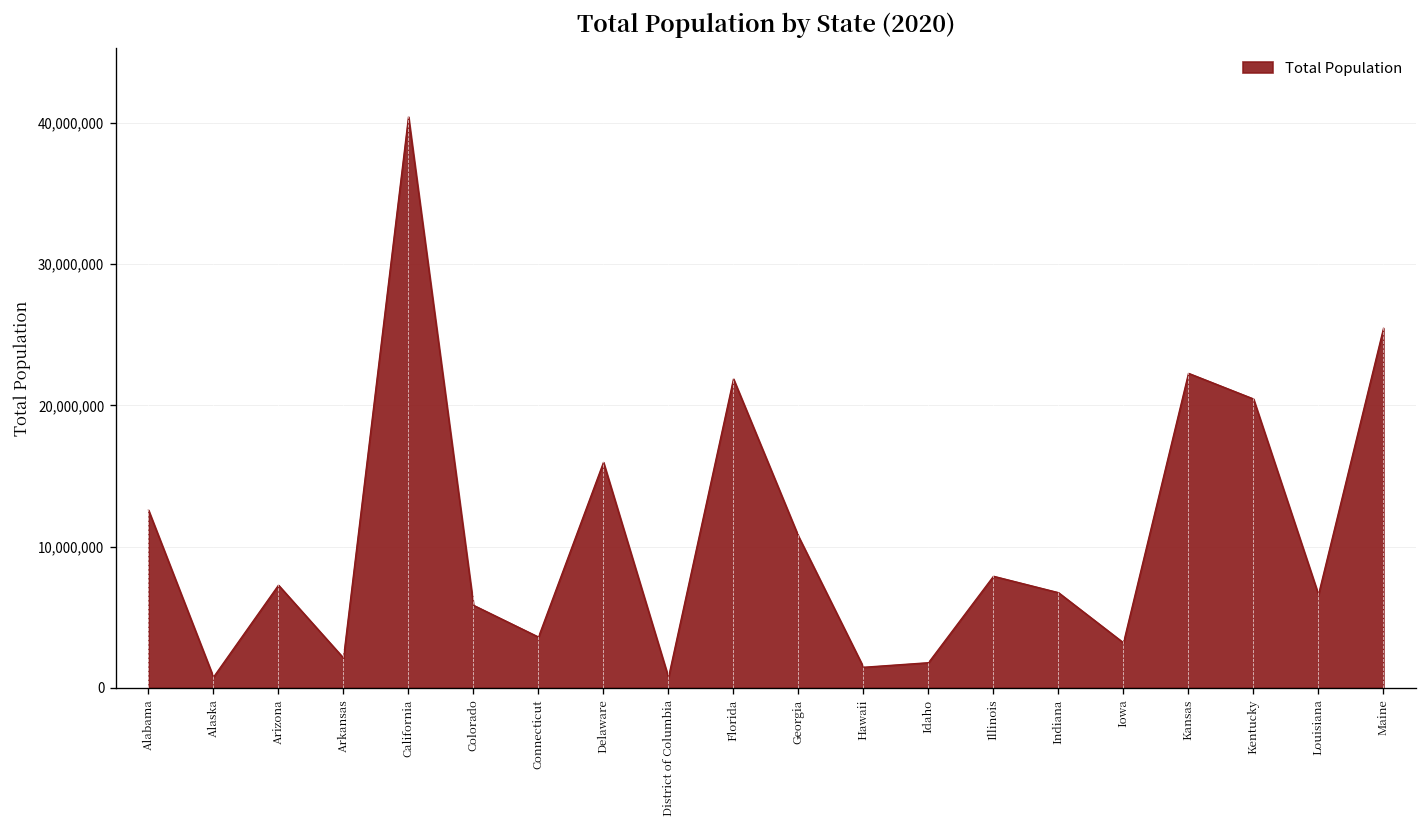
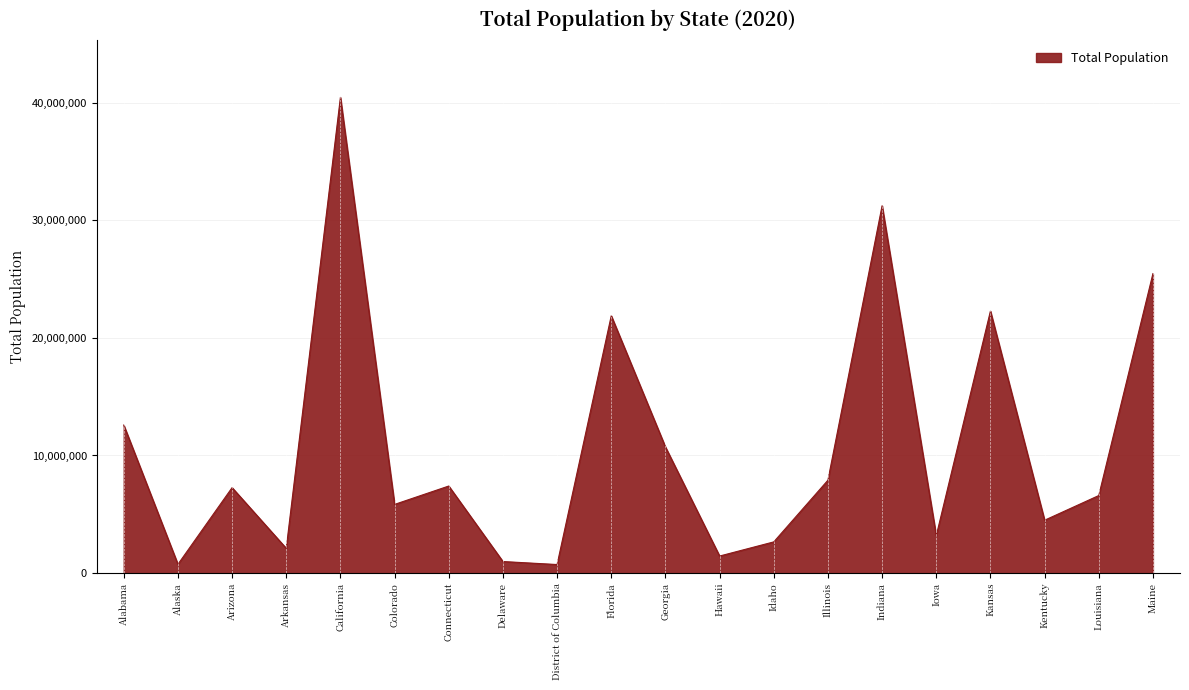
  {
    "Alabama": "12,600,000",
    "Alaska": "800,000",
    "Arizona": "7,300,000",
    "Arkansas": "2,100,000",
    "California": "40,400,000",
    "Colorado": "5,800,000",
-   "Connecticut": "3,600,000",
-   "Delaware": "16,000,000",
+   "Connecticut": "7,400,000",
+   "Delaware": "1,000,000",
    "District of Columbia": "700,000",
    "Florida": "21,900,000",
    "Georgia": "10,700,000",
    "Hawaii": "1,500,000",
-   "Idaho": "1,800,000",
+   "Idaho": "2,700,000",
    "Illinois": "7,900,000",
-   "Indiana": "6,700,000",
+   "Indiana": "31,200,000",
    "Iowa": "3,200,000",
    "Kansas": "22,300,000",
-   "Kentucky": "20,500,000",
+   "Kentucky": "4,500,000",
    "Louisiana": "6,600,000",
    "Maine": "25,500,000"
  }
